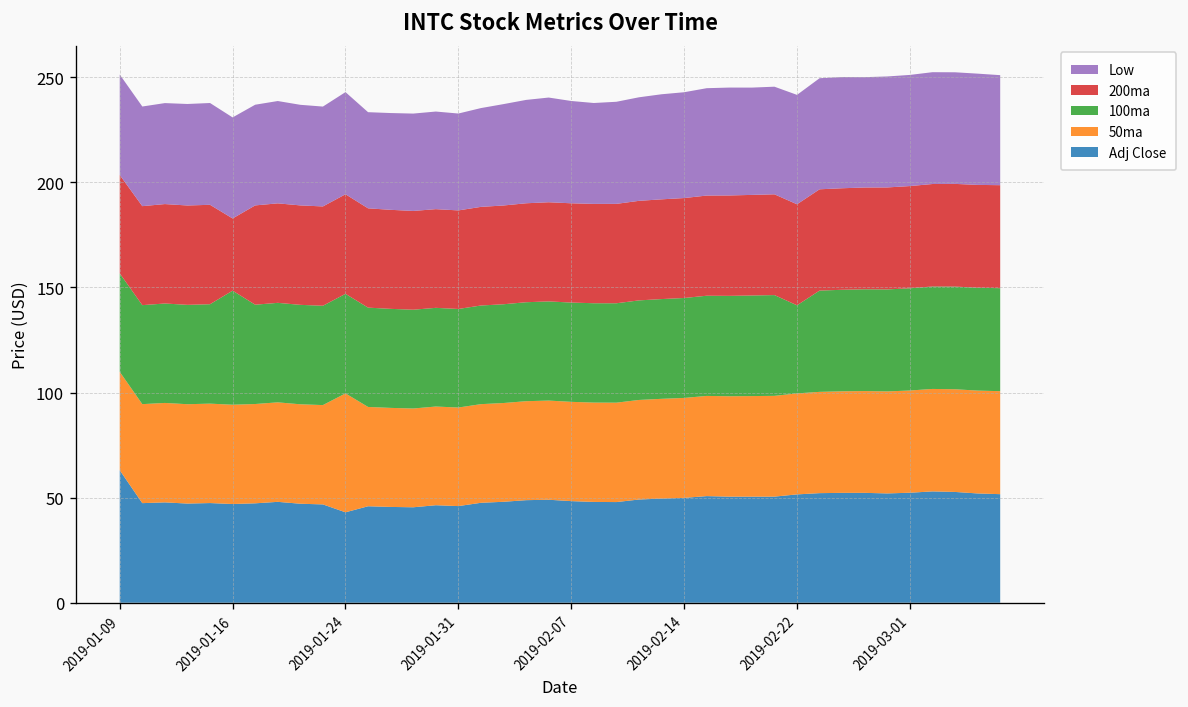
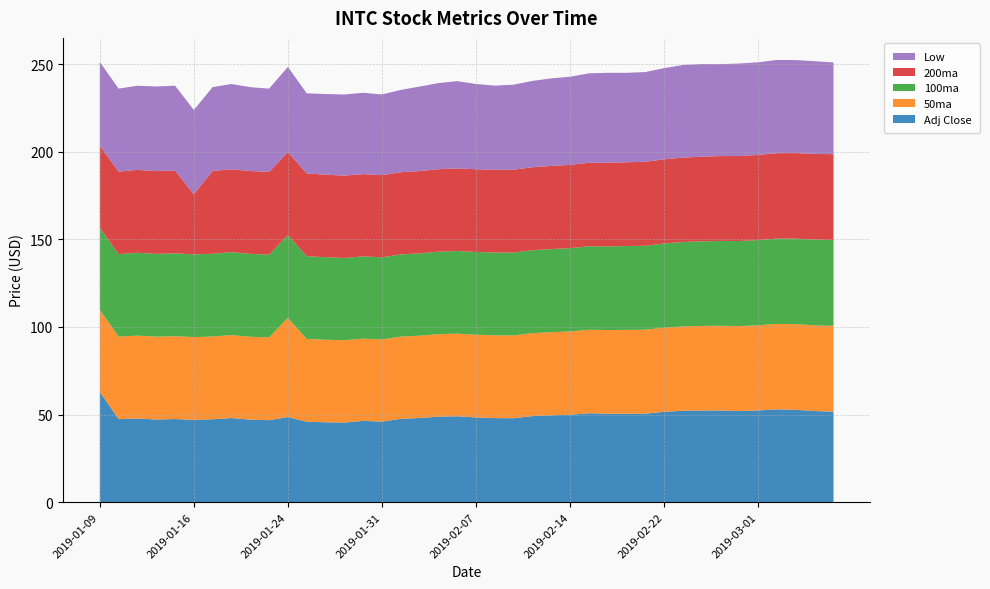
  {
    "Adj Close": {
      "2019-01-09": 63,
      "2019-01-16": 47,
-     "2019-01-24": 43,
+     "2019-01-24": 49,
      "2019-01-31": 46,
      "2019-02-07": 48,
      "2019-02-14": 50,
      "2019-02-22": 52,
      "2019-03-01": 52
    },
    "50ma": {
      "2019-01-09": 47,
      "2019-01-16": 47,
      "2019-01-24": 57,
      "2019-01-31": 47,
      "2019-02-07": 47,
      "2019-02-14": 48,
      "2019-02-22": 48,
      "2019-03-01": 49
    },
    "100ma": {
      "2019-01-09": 47,
-     "2019-01-16": 54,
+     "2019-01-16": 47,
      "2019-01-24": 47,
      "2019-01-31": 47,
      "2019-02-07": 47,
      "2019-02-14": 48,
-     "2019-02-22": 42,
+     "2019-02-22": 48,
      "2019-03-01": 49
    },
    "200ma": {
      "2019-01-09": 47,
      "2019-01-16": 34,
      "2019-01-24": 47,
      "2019-01-31": 47,
      "2019-02-07": 47,
      "2019-02-14": 48,
      "2019-02-22": 48,
      "2019-03-01": 49
    },
    "Low": {
      "2019-01-09": 48,
      "2019-01-16": 48,
      "2019-01-24": 49,
      "2019-01-31": 46,
      "2019-02-07": 49,
      "2019-02-14": 50,
      "2019-02-22": 52,
      "2019-03-01": 53
    }
  }
